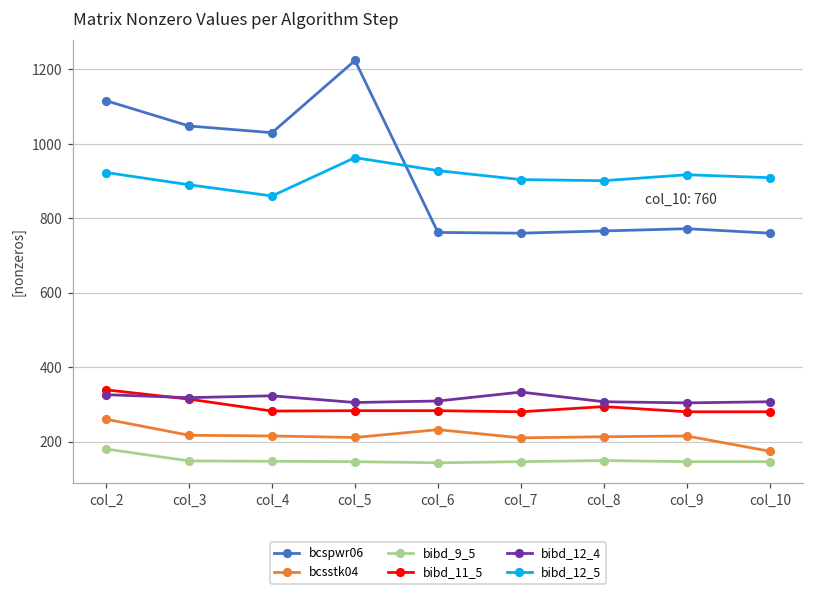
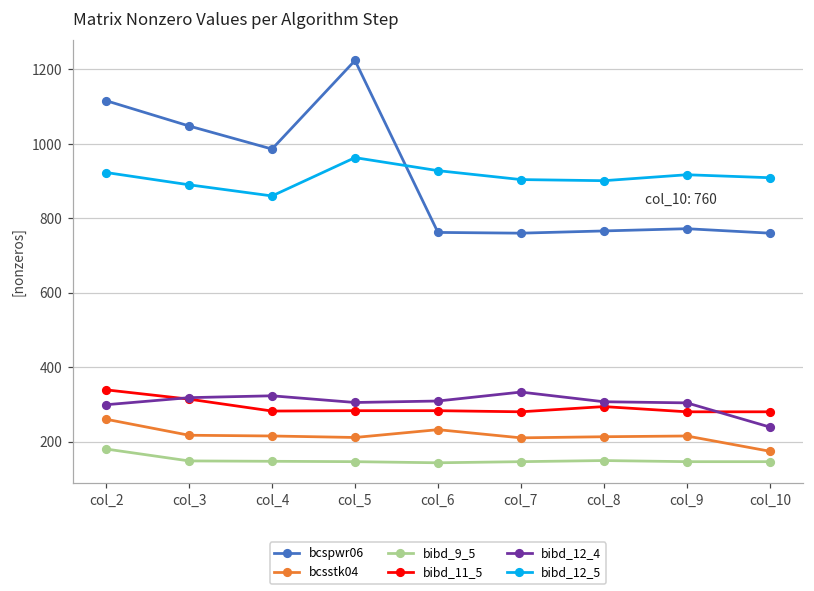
  {
    "bcspwr06": {
      "col_2": 1120,
      "col_3": 1050,
-     "col_4": 1030,
+     "col_4": 990,
      "col_5": 1220,
      "col_6": 760,
      "col_7": 760,
      "col_8": 770,
      "col_9": 770,
      "col_10": 760
    },
    "bcsstk04": {
      "col_2": 260,
      "col_3": 220,
      "col_4": 220,
      "col_5": 210,
      "col_6": 230,
      "col_7": 210,
      "col_8": 210,
      "col_9": 220,
      "col_10": 170
    },
    "bibd_9_5": {
      "col_2": 180,
      "col_3": 150,
      "col_4": 150,
      "col_5": 150,
      "col_6": 140,
      "col_7": 150,
      "col_8": 150,
      "col_9": 150,
      "col_10": 150
    },
    "bibd_11_5": {
      "col_2": 340,
      "col_4": 280,
      "col_5": 280,
      "col_6": 280,
      "col_7": 280,
      "col_8": 290,
      "col_9": 280,
      "col_10": 280
    },
    "bibd_12_4": {
-     "col_2": 330,
+     "col_2": 300,
      "col_4": 320,
      "col_5": 310,
      "col_6": 310,
      "col_7": 330,
      "col_8": 310,
      "col_9": 300,
-     "col_10": 310
+     "col_10": 240
    },
    "bibd_12_5": {
      "col_2": 920,
      "col_3": 890,
      "col_4": 860,
      "col_5": 960,
      "col_6": 930,
      "col_7": 900,
      "col_8": 900,
      "col_10": 910
    }
  }
